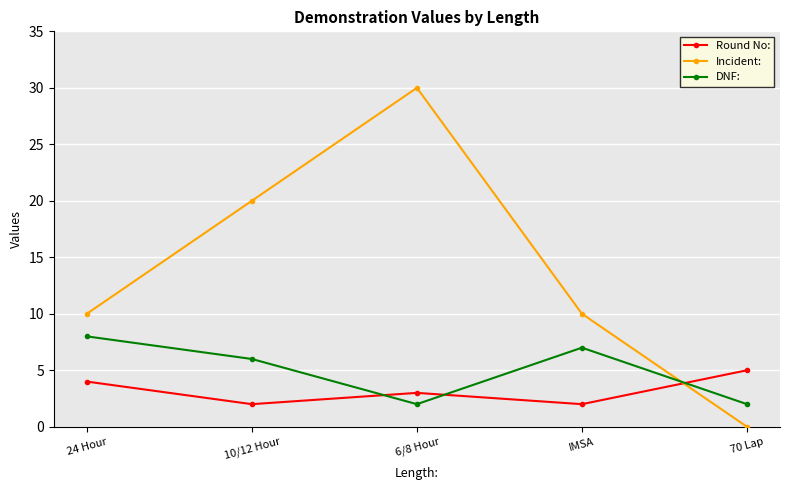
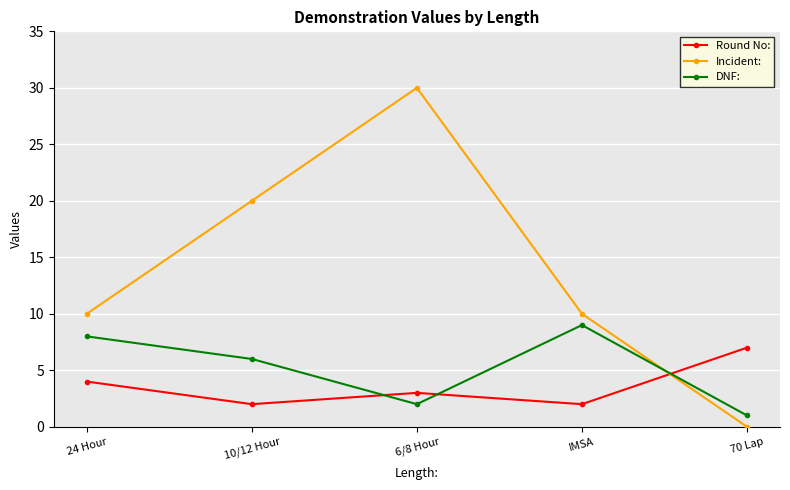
  {
    "Round No:": {
      "24 Hour": 4,
      "10/12 Hour": 2,
      "6/8 Hour": 3,
      "IMSA": 2,
-     "70 Lap": 5
+     "70 Lap": 7
    },
    "Incident:": {
      "24 Hour": 10,
      "10/12 Hour": 20,
      "6/8 Hour": 30,
      "IMSA": 10,
      "70 Lap": 0
    },
    "DNF:": {
      "24 Hour": 8,
      "10/12 Hour": 6,
      "6/8 Hour": 2,
-     "IMSA": 7,
-     "70 Lap": 2
+     "IMSA": 9,
+     "70 Lap": 1
    }
  }
